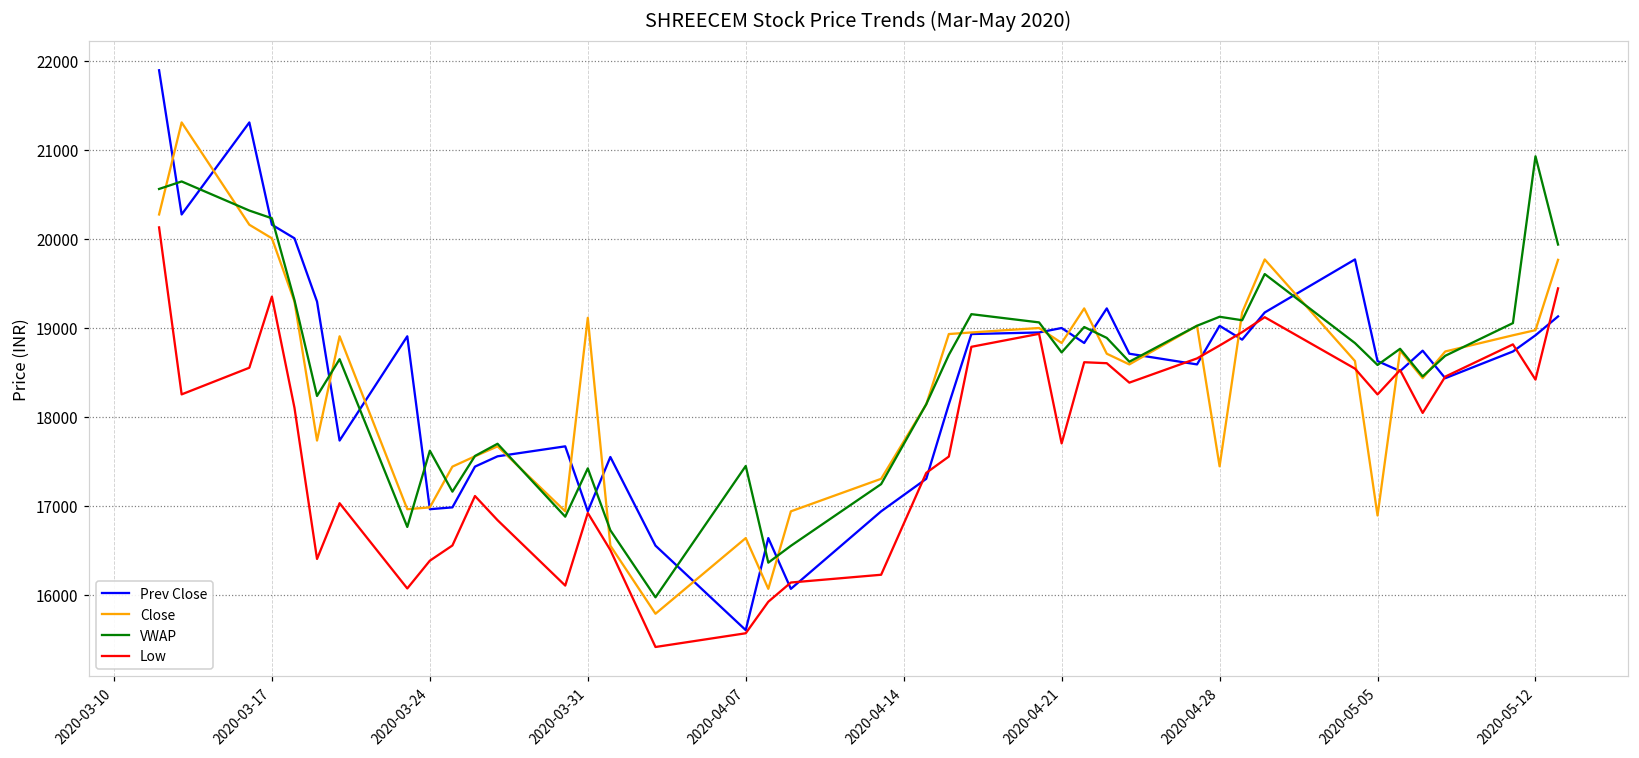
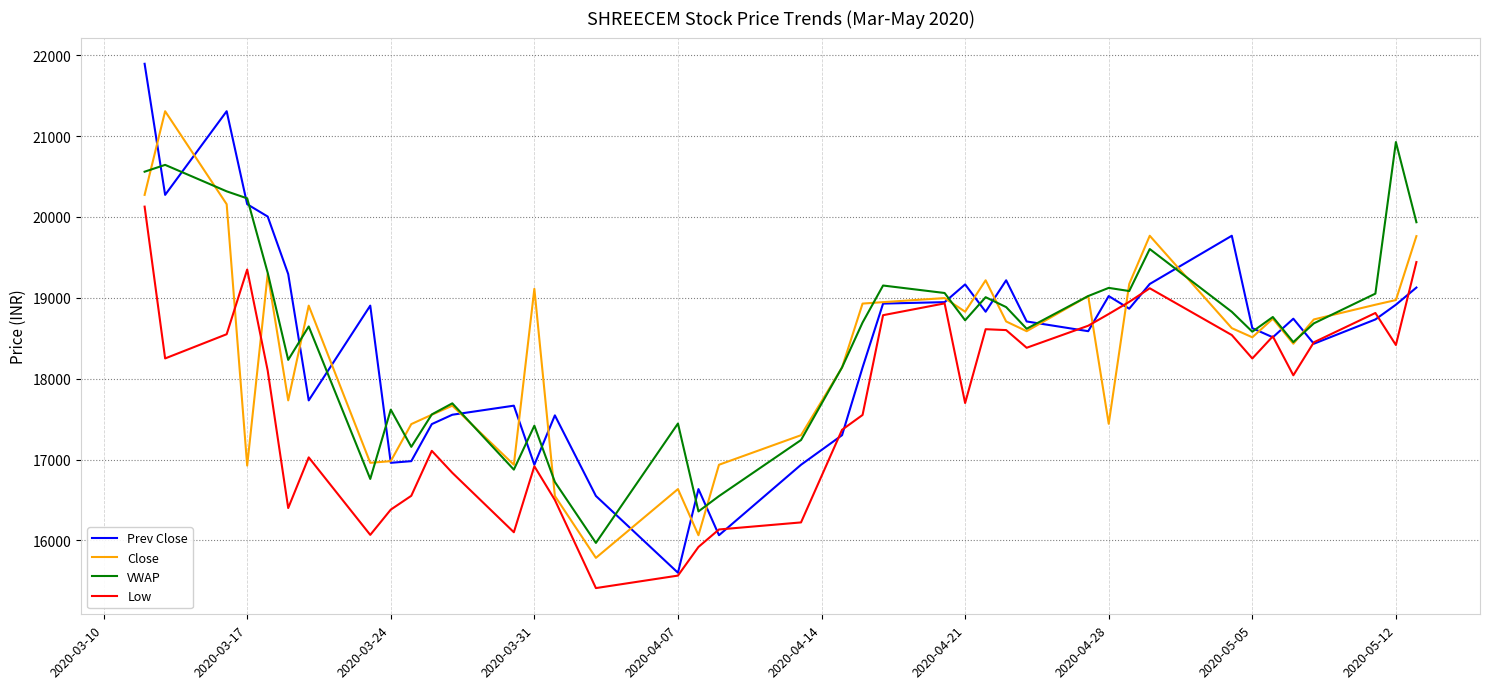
  {
    "Prev Close": {
      "2020-03-17": 20200,
      "2020-04-07": 15600,
-     "2020-04-21": 19000,
+     "2020-04-21": 19200,
      "2020-04-28": 19000,
      "2020-05-05": 18600,
      "2020-05-12": 18900
    },
    "Close": {
-     "2020-03-17": 20000,
+     "2020-03-17": 16900,
      "2020-03-31": 19100,
      "2020-04-07": 16600,
      "2020-04-21": 18800,
      "2020-04-28": 17400,
-     "2020-05-05": 16900,
+     "2020-05-05": 18500,
      "2020-05-12": 19000
    },
    "VWAP": {
      "2020-03-17": 20200,
      "2020-03-24": 17600,
      "2020-03-31": 17400,
      "2020-04-07": 17400,
      "2020-04-21": 18700,
      "2020-04-28": 19100,
      "2020-05-05": 18600,
      "2020-05-12": 20900
    },
    "Low": {
      "2020-03-17": 19400,
      "2020-03-24": 16400,
      "2020-04-07": 15600,
      "2020-04-21": 17700,
      "2020-04-28": 18800,
      "2020-05-05": 18300,
      "2020-05-12": 18400
    }
  }
